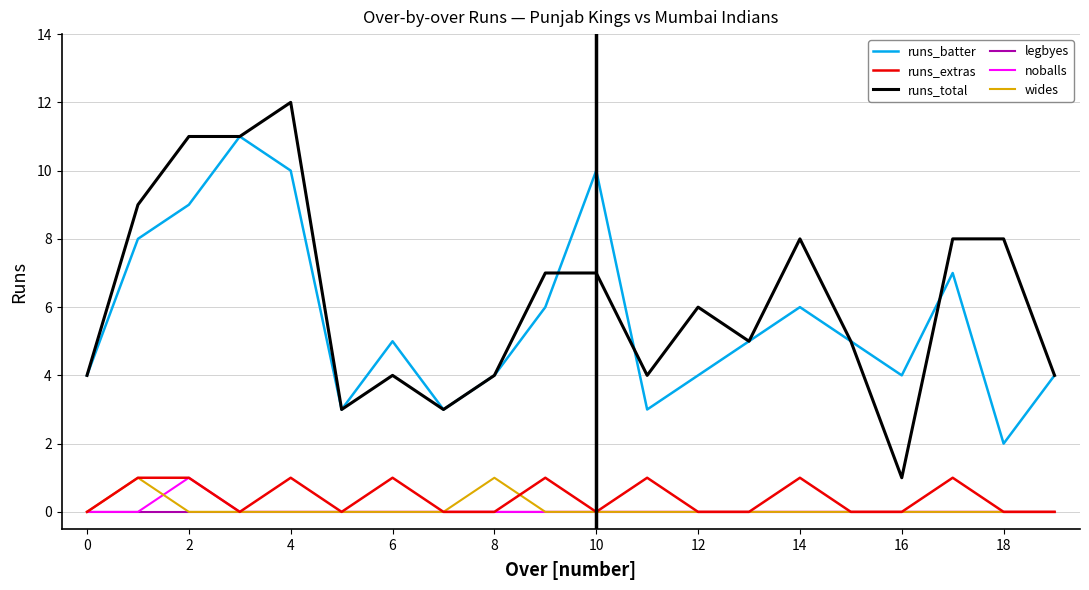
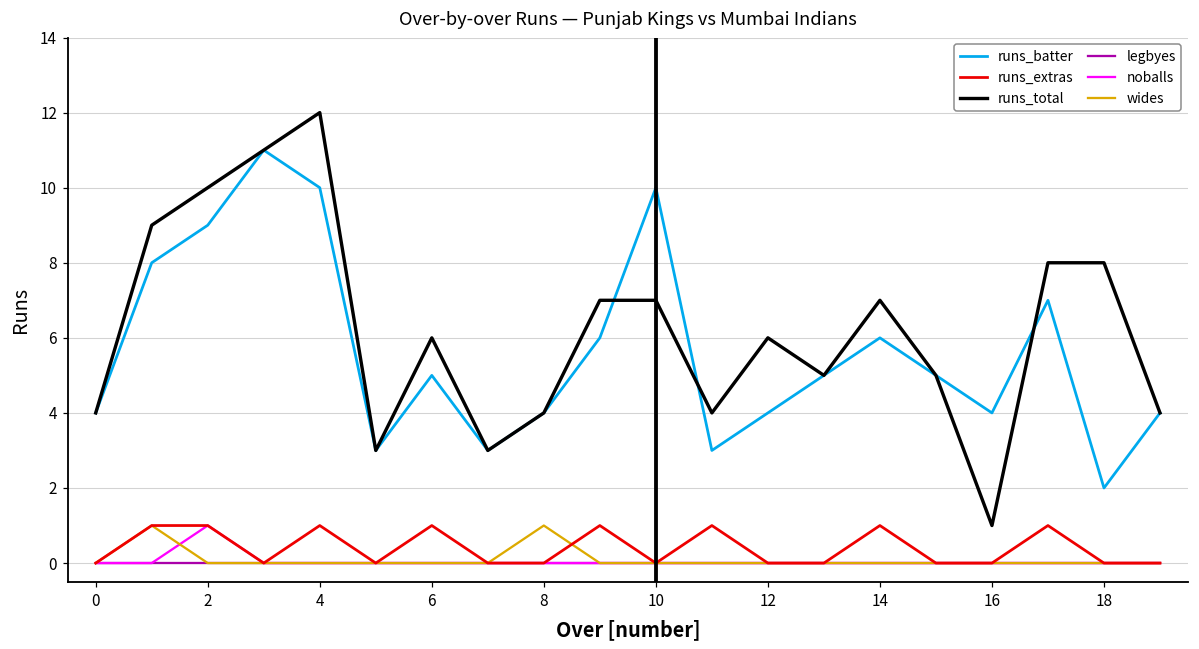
  {
    "runs_batter": {
      "2": 9,
      "4": 10,
      "6": 5,
      "10": 10,
      "12": 4,
      "14": 6,
      "16": 4,
      "18": 2
    },
    "runs_extras": {
      "4": 1,
      "6": 1,
      "14": 1
    },
    "runs_total": {
-     "2": 11,
+     "2": 10,
      "4": 12,
-     "6": 4,
+     "6": 6,
      "10": 7,
      "12": 6,
-     "14": 8,
+     "14": 7,
      "16": 1,
      "18": 8
    },
    "wides": {
      "8": 1
    }
  }
